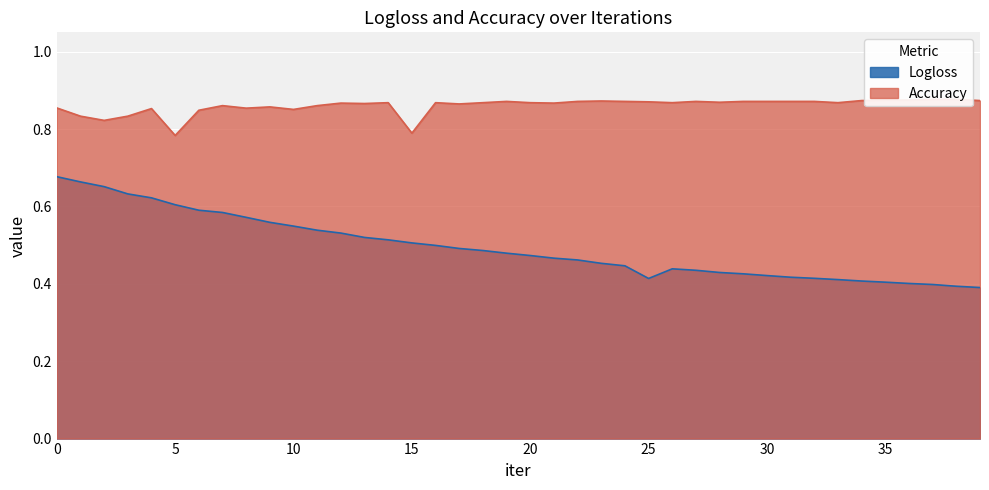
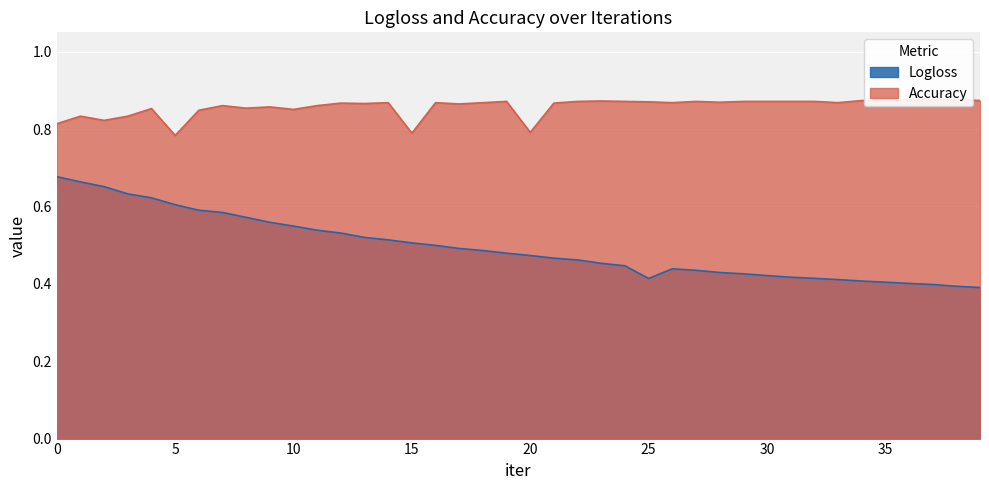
  {
    "Logloss": {
      "0": 0.68,
      "5": 0.60,
      "10": 0.55,
      "15": 0.51,
      "20": 0.47,
      "25": 0.41,
      "30": 0.42,
      "35": 0.40
    },
    "Accuracy": {
-     "0": 0.85,
+     "0": 0.81,
      "5": 0.78,
      "10": 0.85,
      "15": 0.79,
-     "20": 0.87,
+     "20": 0.79,
      "25": 0.87,
      "30": 0.87
    }
  }
